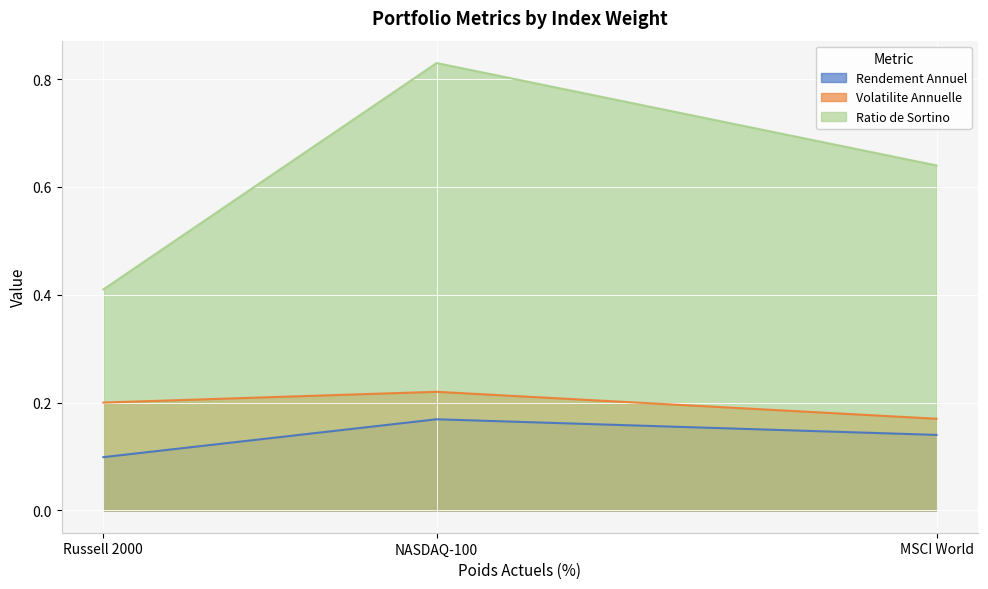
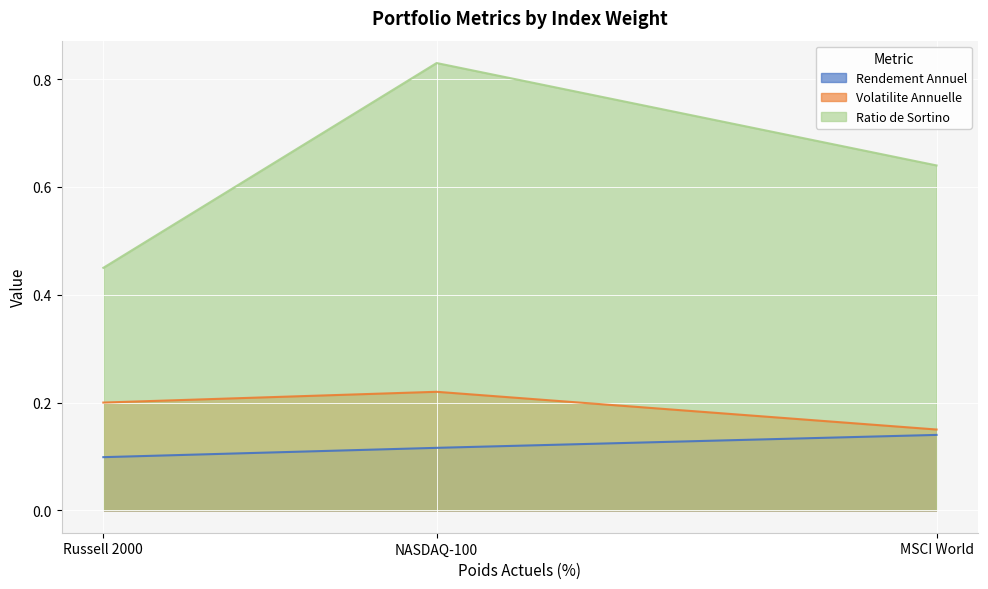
  {
    "Rendement Annuel": {
      "Russell 2000": 0.10,
-     "NASDAQ-100": 0.17,
+     "NASDAQ-100": 0.12,
      "MSCI World": 0.14
    },
    "Volatilite Annuelle": {
      "Russell 2000": 0.20,
      "NASDAQ-100": 0.22,
-     "MSCI World": 0.17
+     "MSCI World": 0.15
    },
    "Ratio de Sortino": {
-     "Russell 2000": 0.41,
+     "Russell 2000": 0.45,
      "NASDAQ-100": 0.83,
      "MSCI World": 0.64
    }
  }
